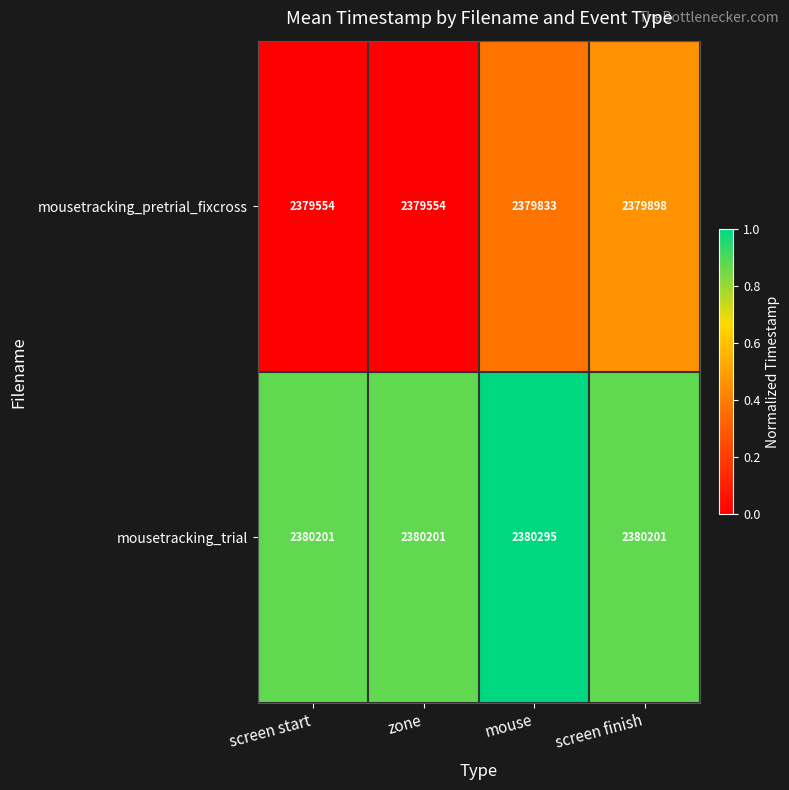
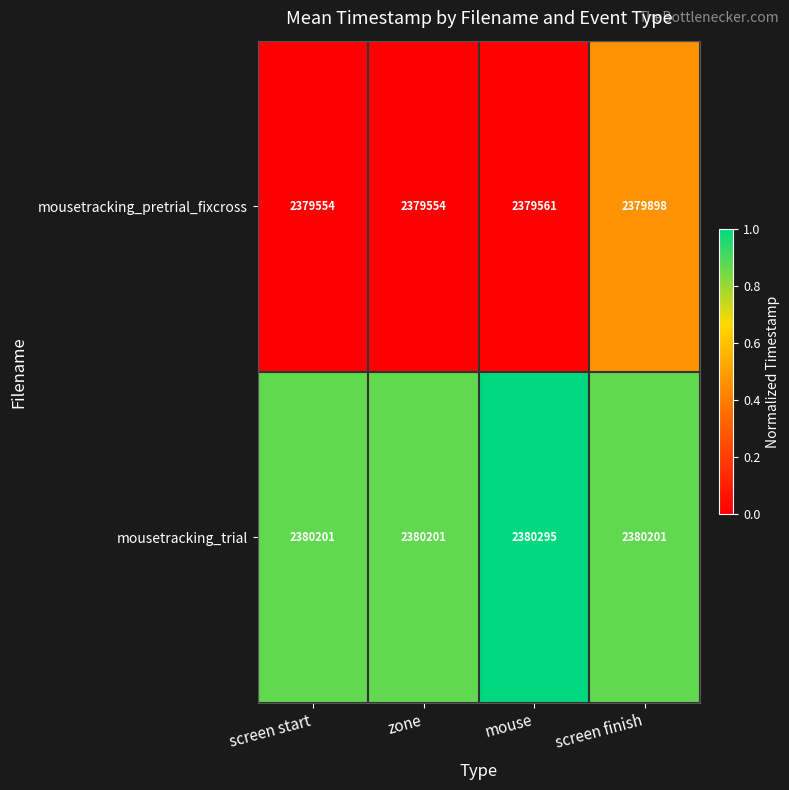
  {
    "mousetracking_pretrial_fixcross": {
      "screen start": 2379554,
      "zone": 2379554,
-     "mouse": 2379833,
+     "mouse": 2379561,
      "screen finish": 2379898
    },
    "mousetracking_trial": {
      "screen start": 2380201,
      "zone": 2380201,
      "mouse": 2380295,
      "screen finish": 2380201
    }
  }
